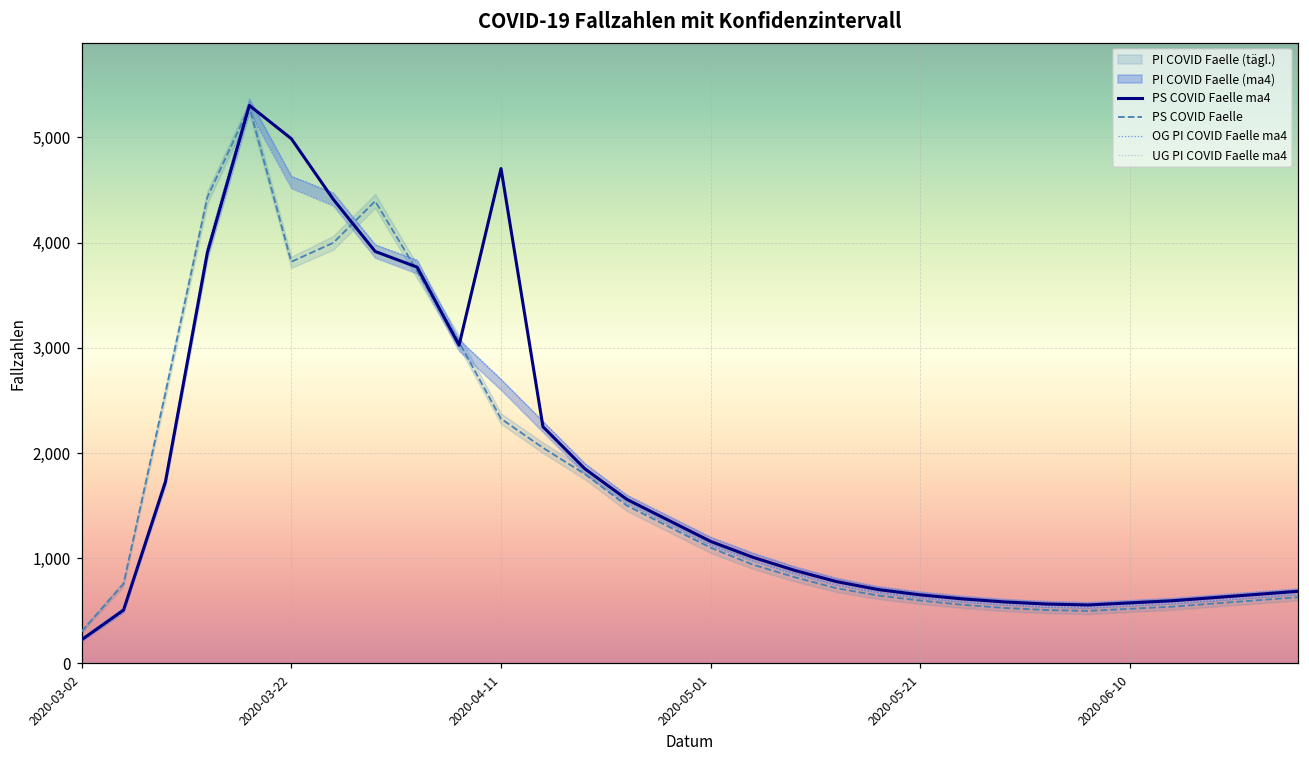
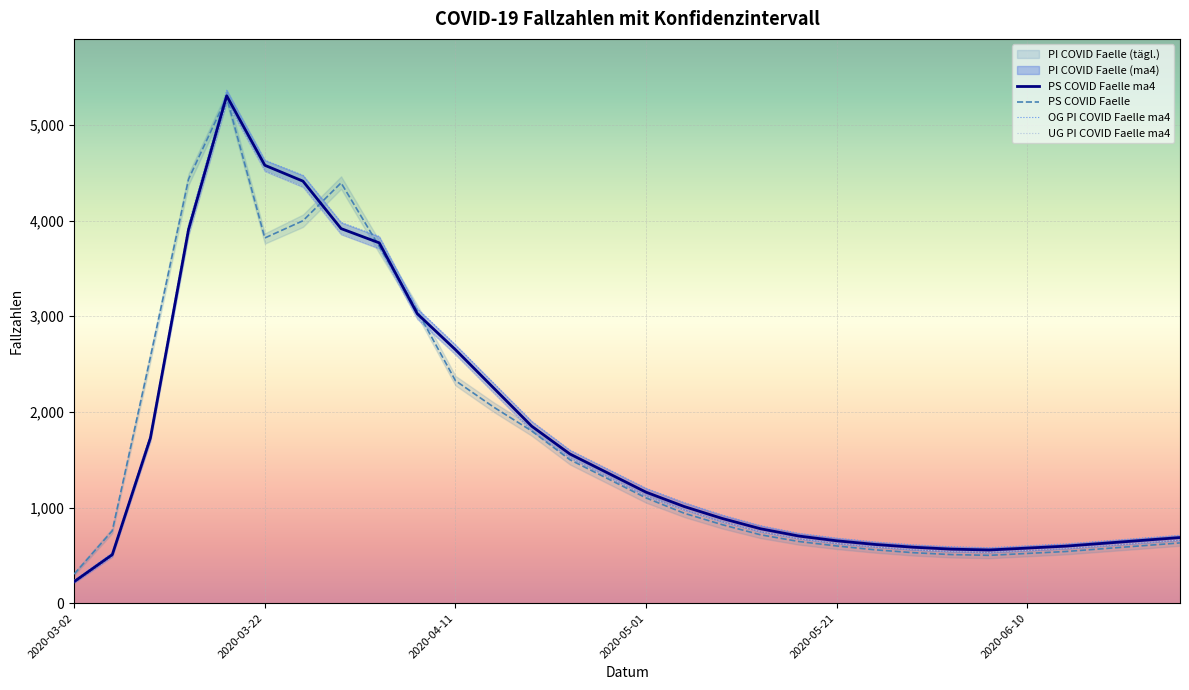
  {
    "PS COVID Faelle ma4": {
-     "2020-03-22": "5,000",
-     "2020-04-11": "4,700"
+     "2020-03-22": "4,600",
+     "2020-04-11": "2,700"
    }
  }
